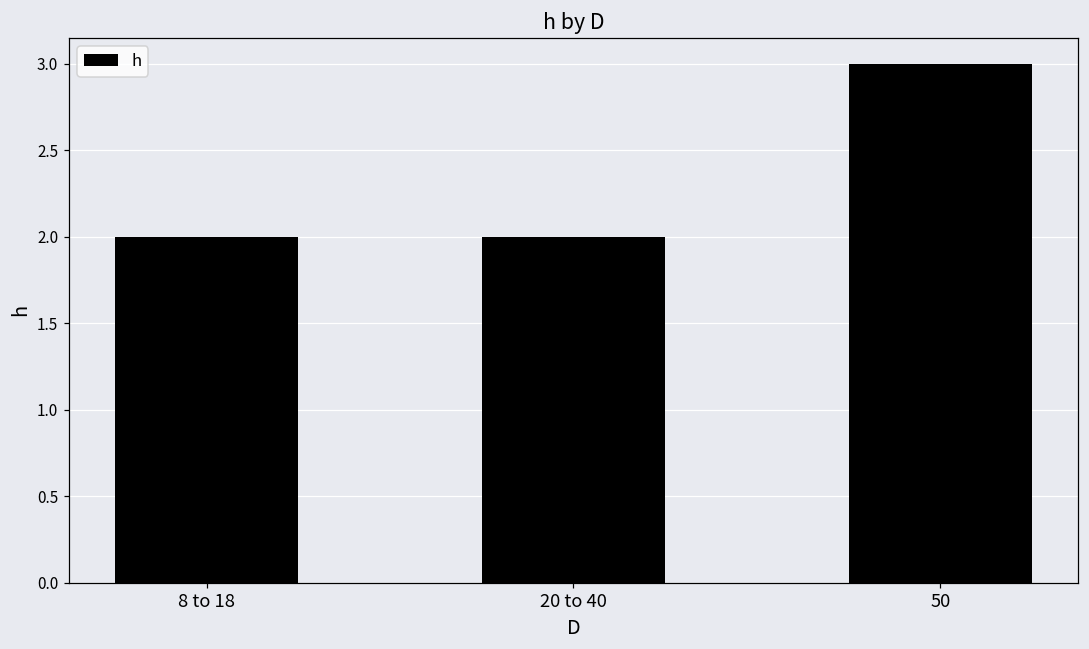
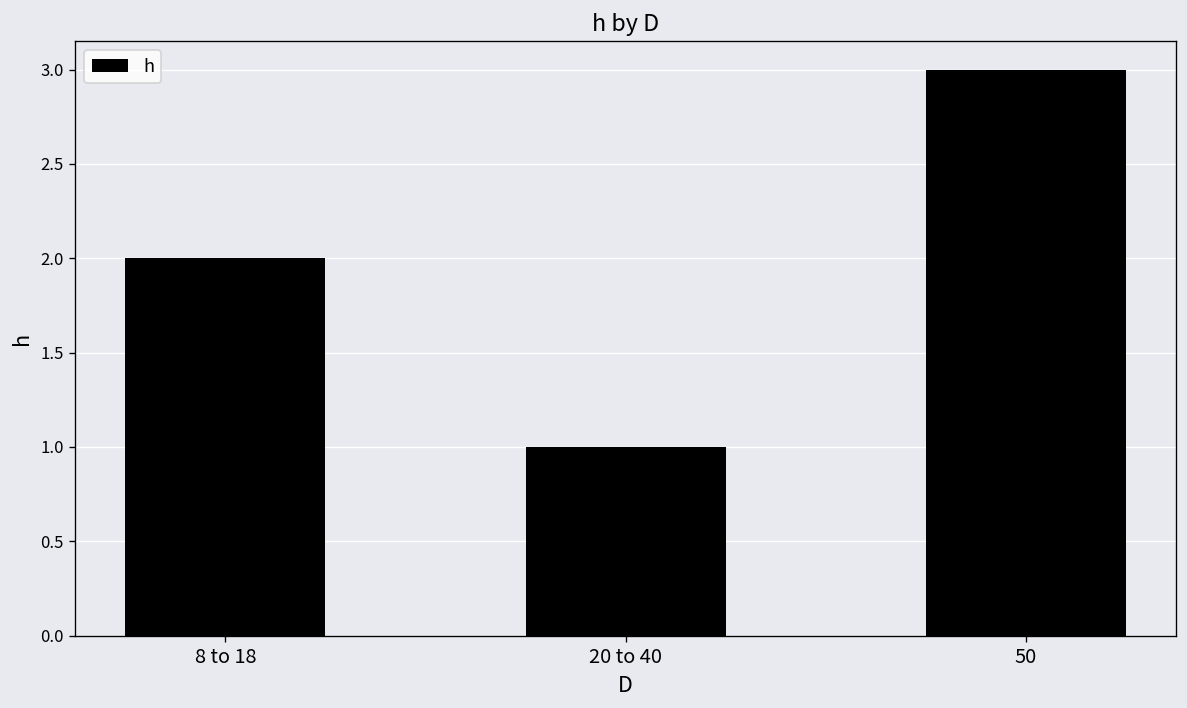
  {
    "8 to 18": 2,
-   "20 to 40": 2,
+   "20 to 40": 1,
    "50": 3
  }
